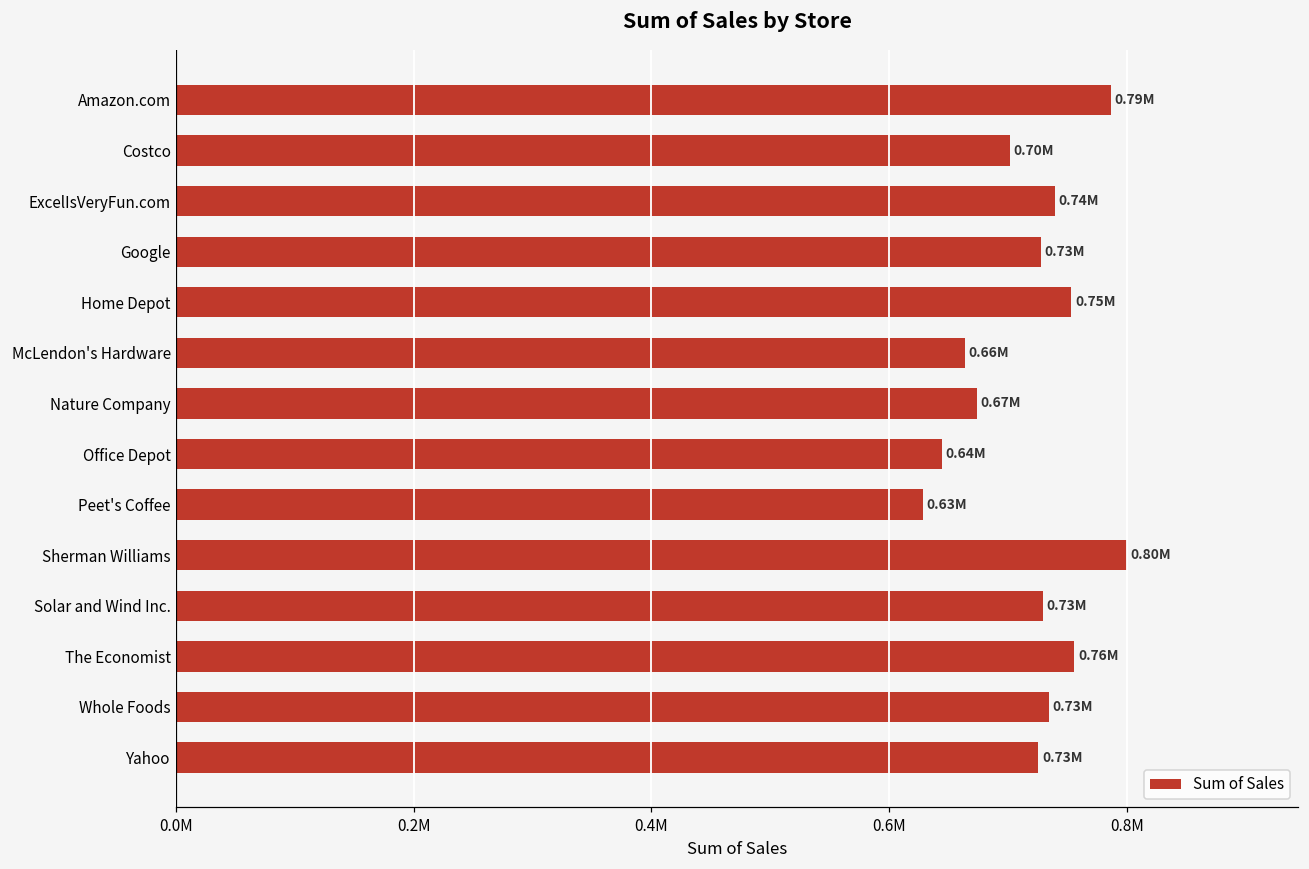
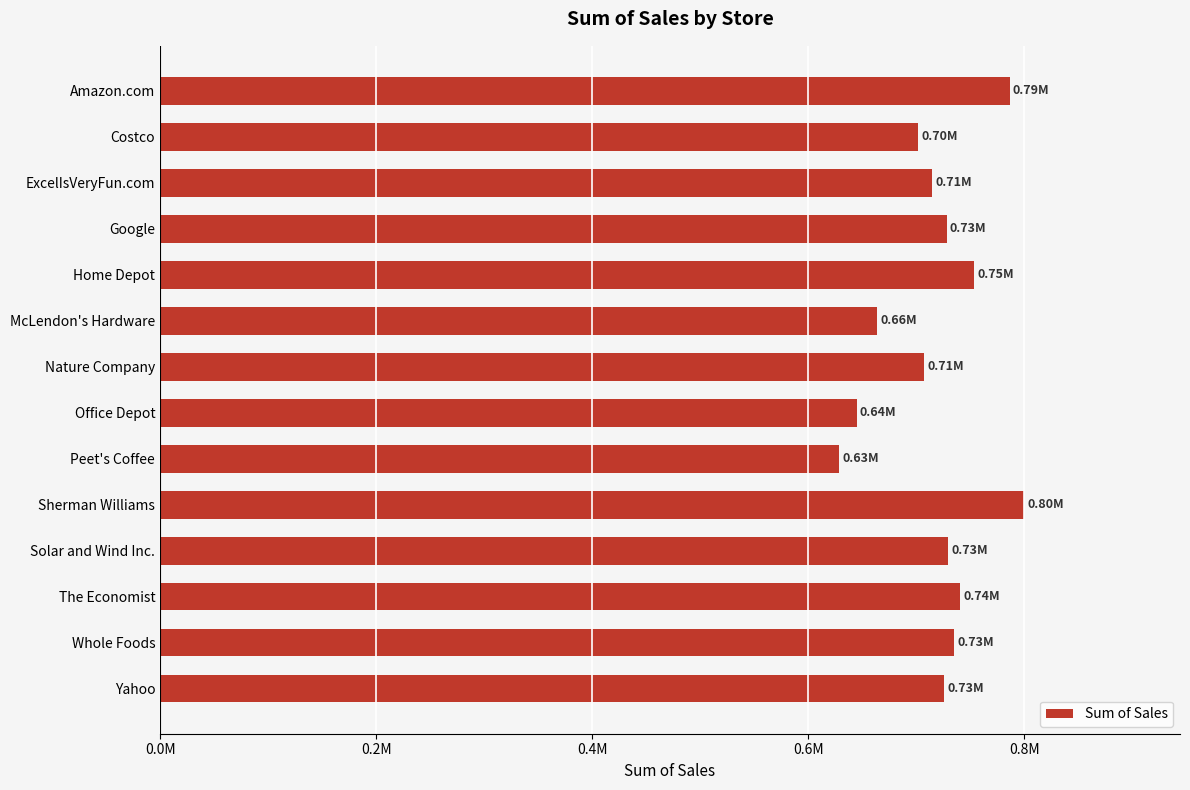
  {
    "Amazon.com": "0.79M",
    "Costco": "0.70M",
-   "ExcelIsVeryFun.com": "0.74M",
+   "ExcelIsVeryFun.com": "0.71M",
    "Google": "0.73M",
    "Home Depot": "0.75M",
    "McLendon's Hardware": "0.66M",
-   "Nature Company": "0.67M",
+   "Nature Company": "0.71M",
    "Office Depot": "0.64M",
    "Peet's Coffee": "0.63M",
    "Sherman Williams": "0.80M",
    "Solar and Wind Inc.": "0.73M",
-   "The Economist": "0.76M",
+   "The Economist": "0.74M",
    "Whole Foods": "0.73M",
    "Yahoo": "0.73M"
  }
